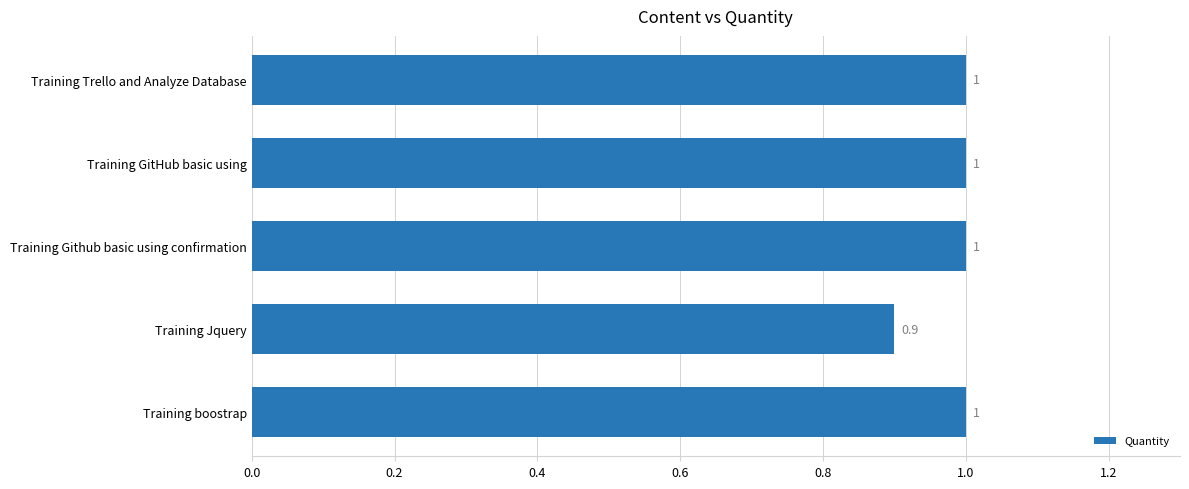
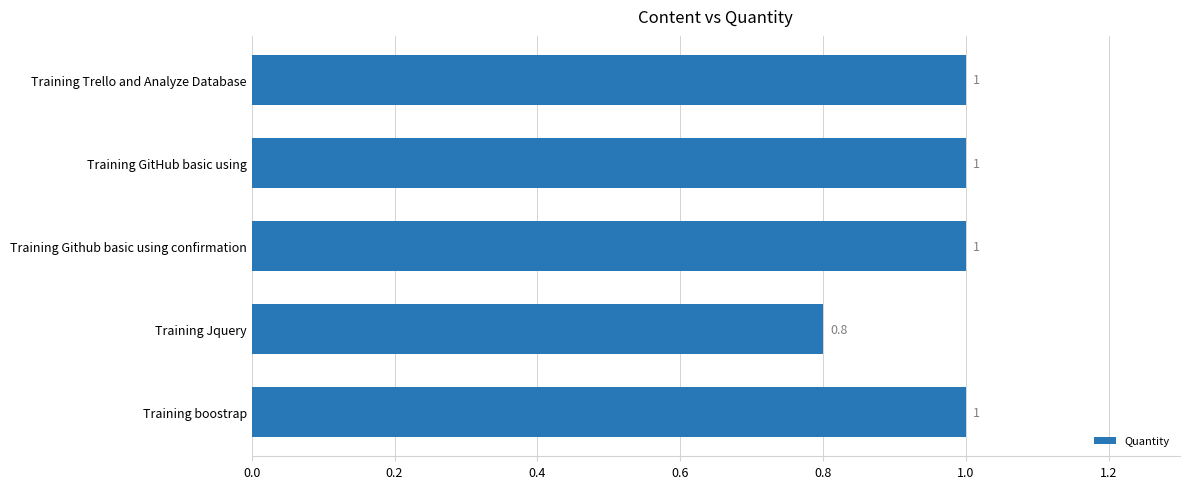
  {
    "Training Trello and Analyze Database": 1,
    "Training GitHub basic using": 1,
    "Training Github basic using confirmation": 1,
-   "Training Jquery": 0.9,
+   "Training Jquery": 0.8,
    "Training boostrap": 1
  }
